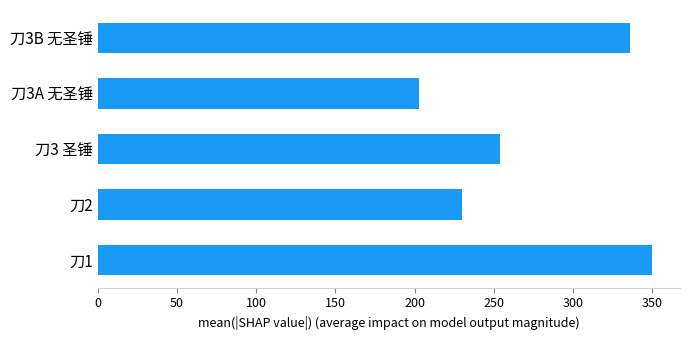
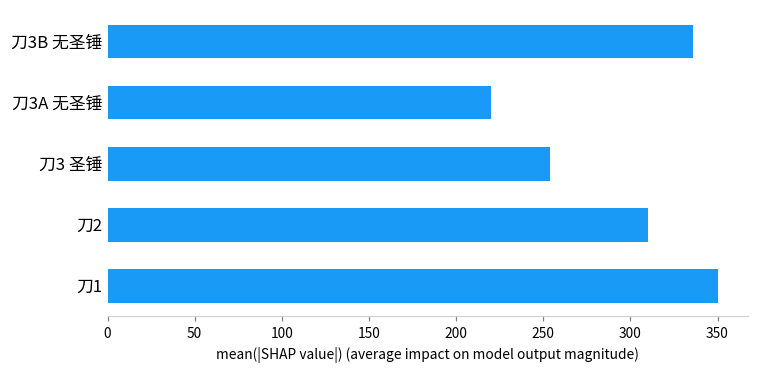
  {
    "刀3B 无圣锤": 336,
-   "刀3A 无圣锤": 203,
+   "刀3A 无圣锤": 220,
    "刀3 圣锤": 254,
-   "刀2": 230,
+   "刀2": 310,
    "刀1": 350
  }
